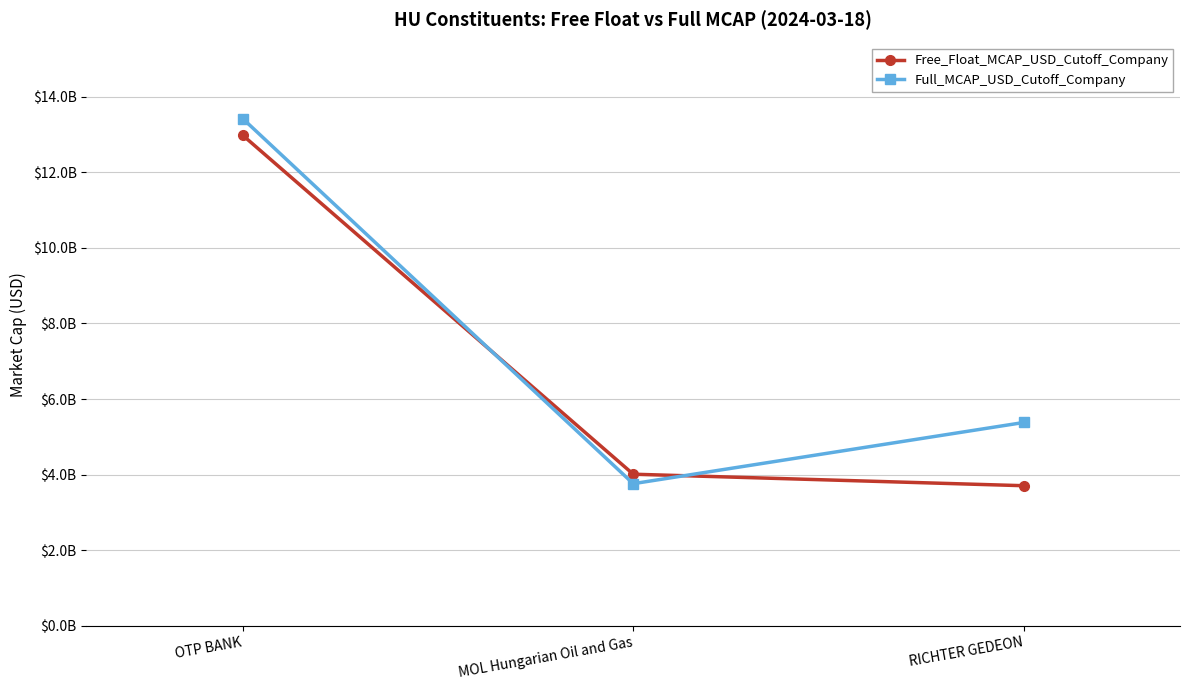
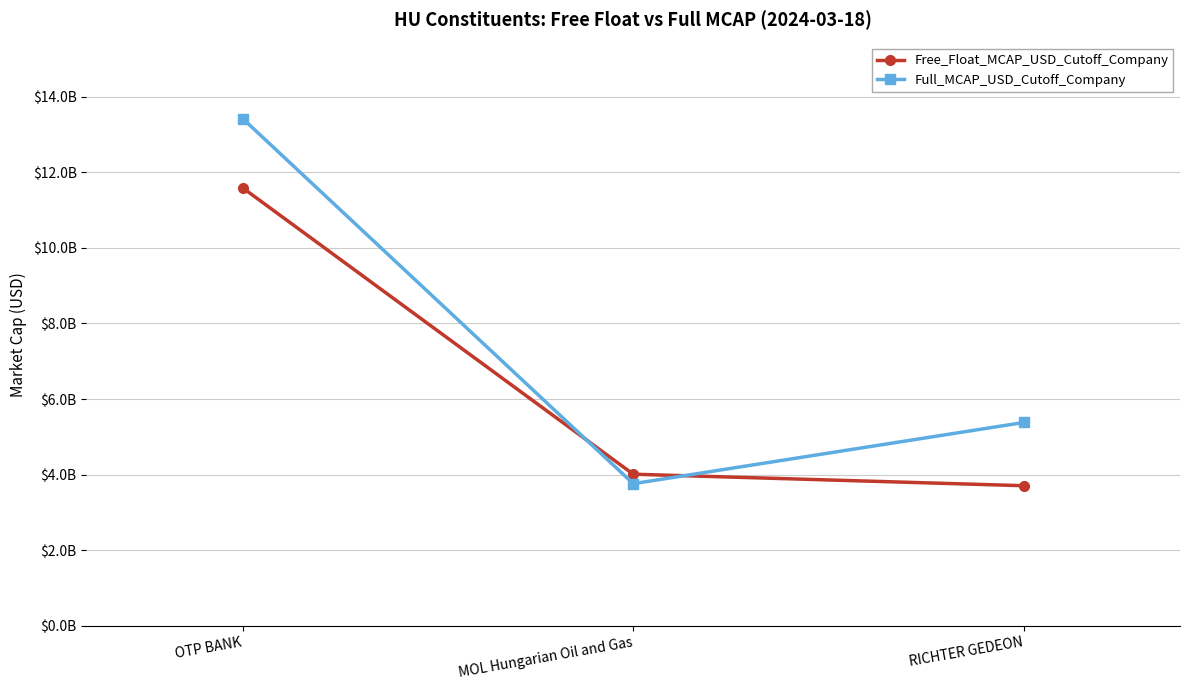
  {
    "Free_Float_MCAP_USD_Cutoff_Company": {
-     "OTP BANK": "$13000000000",
+     "OTP BANK": "$11600000000",
      "MOL Hungarian Oil and Gas": "$4000000000",
      "RICHTER GEDEON": "$3700000000"
    },
    "Full_MCAP_USD_Cutoff_Company": {
      "OTP BANK": "$13400000000",
      "MOL Hungarian Oil and Gas": "$3800000000",
      "RICHTER GEDEON": "$5400000000"
    }
  }
